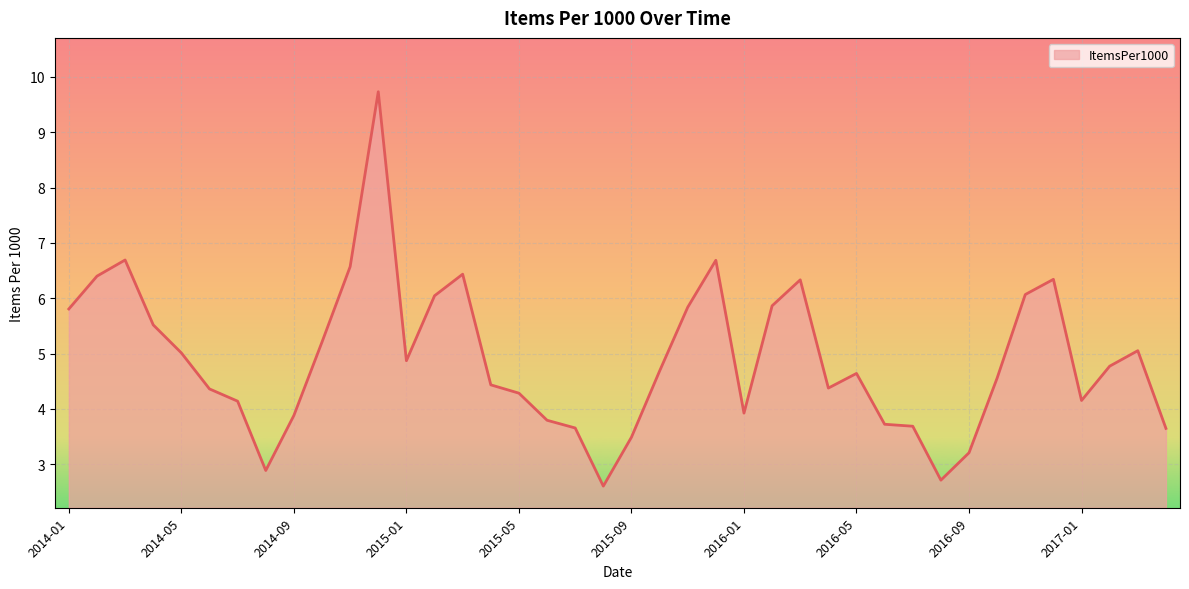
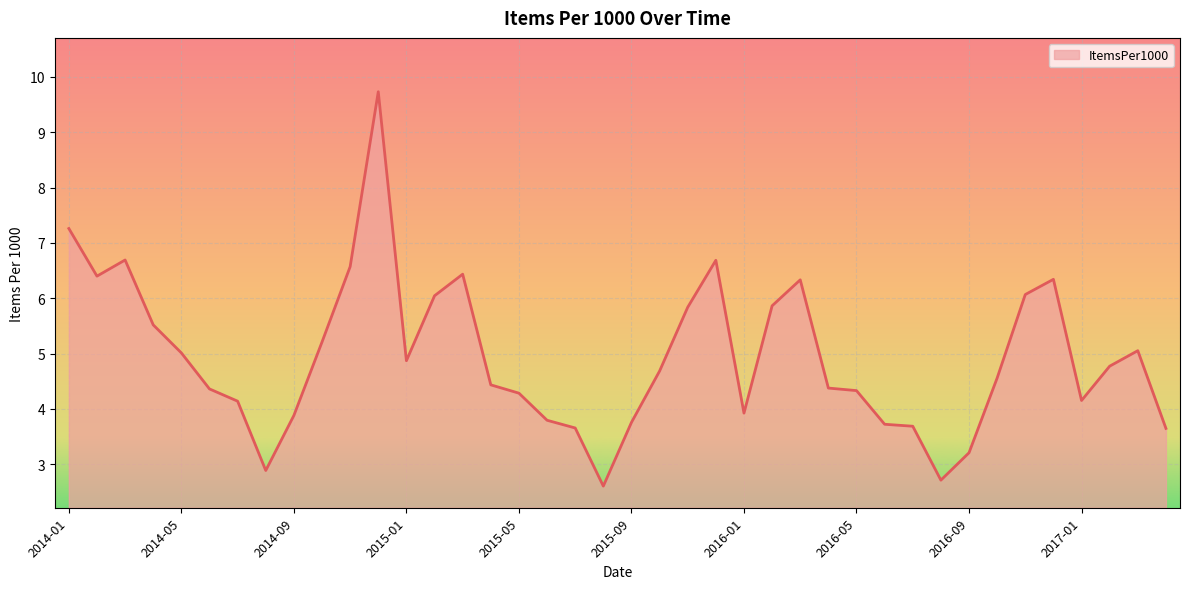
  {
-   "2014-01": 5.8,
+   "2014-01": 7.3,
    "2014-05": 5.0,
    "2014-09": 3.9,
    "2015-01": 4.9,
    "2015-05": 4.3,
-   "2015-09": 3.5,
+   "2015-09": 3.8,
    "2016-01": 3.9,
-   "2016-05": 4.6,
+   "2016-05": 4.3,
    "2016-09": 3.2,
    "2017-01": 4.2
  }
